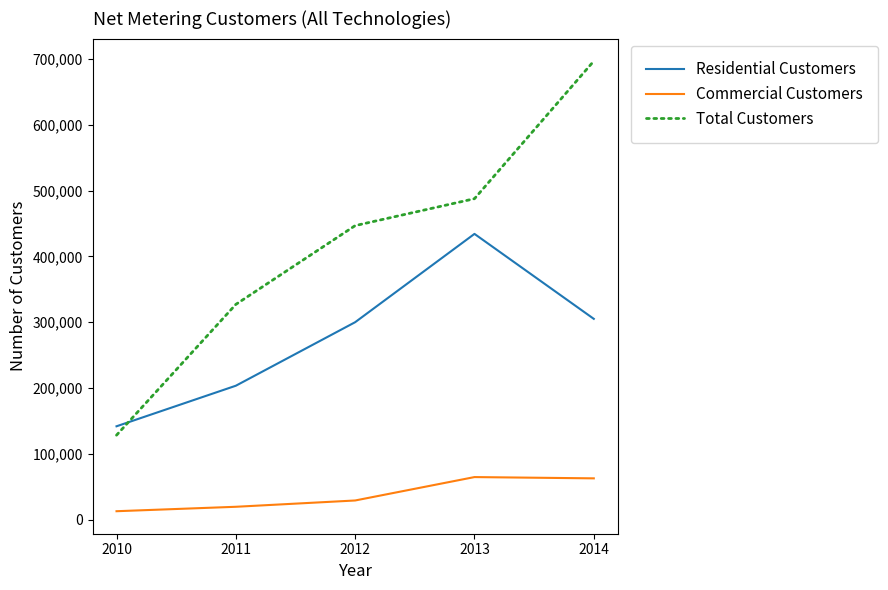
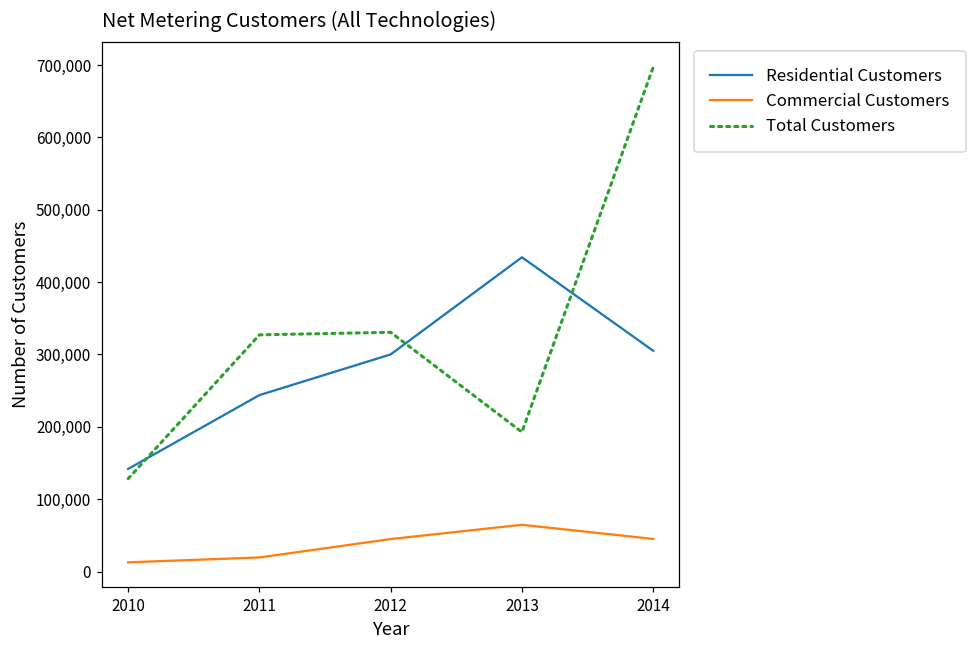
  {
    "Residential Customers": {
      "2010": "140,000",
-     "2011": "200,000",
+     "2011": "240,000",
      "2012": "300,000",
      "2013": "430,000",
      "2014": "310,000"
    },
    "Commercial Customers": {
      "2010": "10,000",
      "2011": "20,000",
-     "2012": "30,000",
+     "2012": "40,000",
      "2013": "60,000",
-     "2014": "60,000"
+     "2014": "50,000"
    },
    "Total Customers": {
      "2010": "130,000",
      "2011": "330,000",
-     "2012": "450,000",
-     "2013": "490,000",
+     "2012": "330,000",
+     "2013": "190,000",
      "2014": "700,000"
    }
  }
